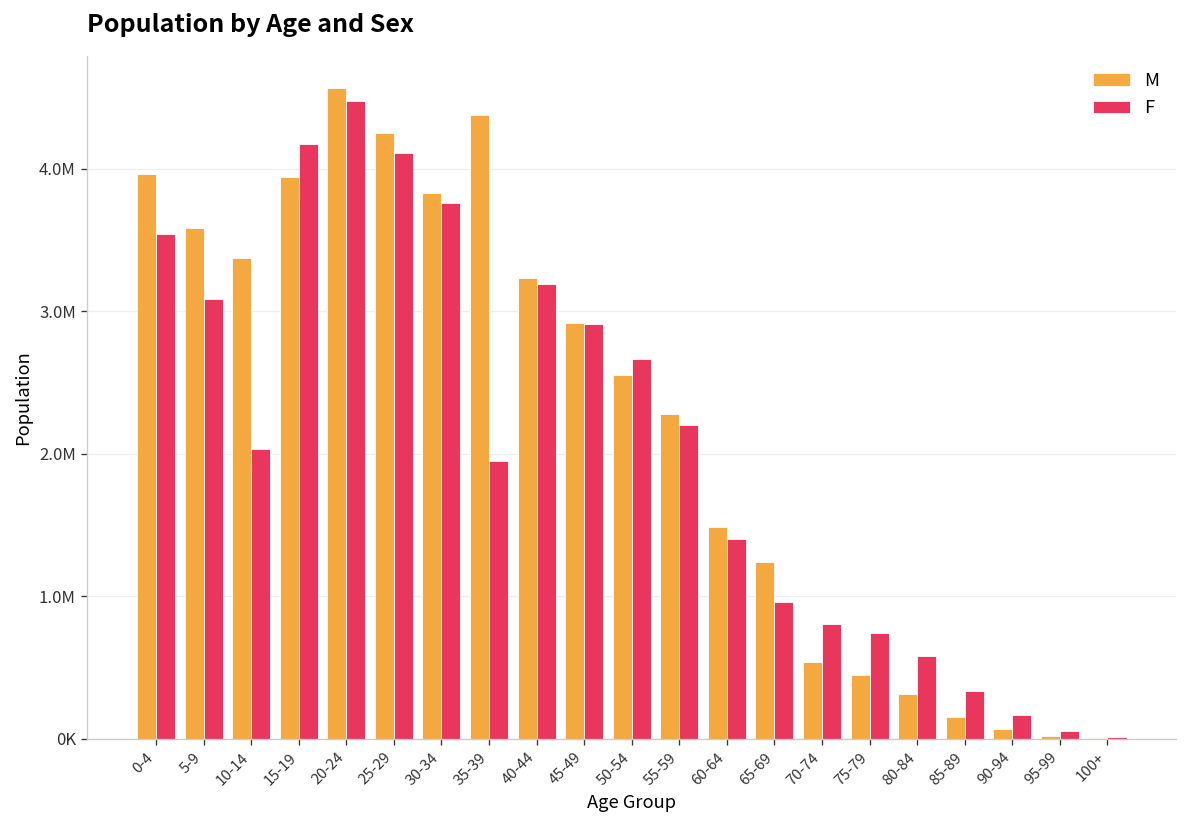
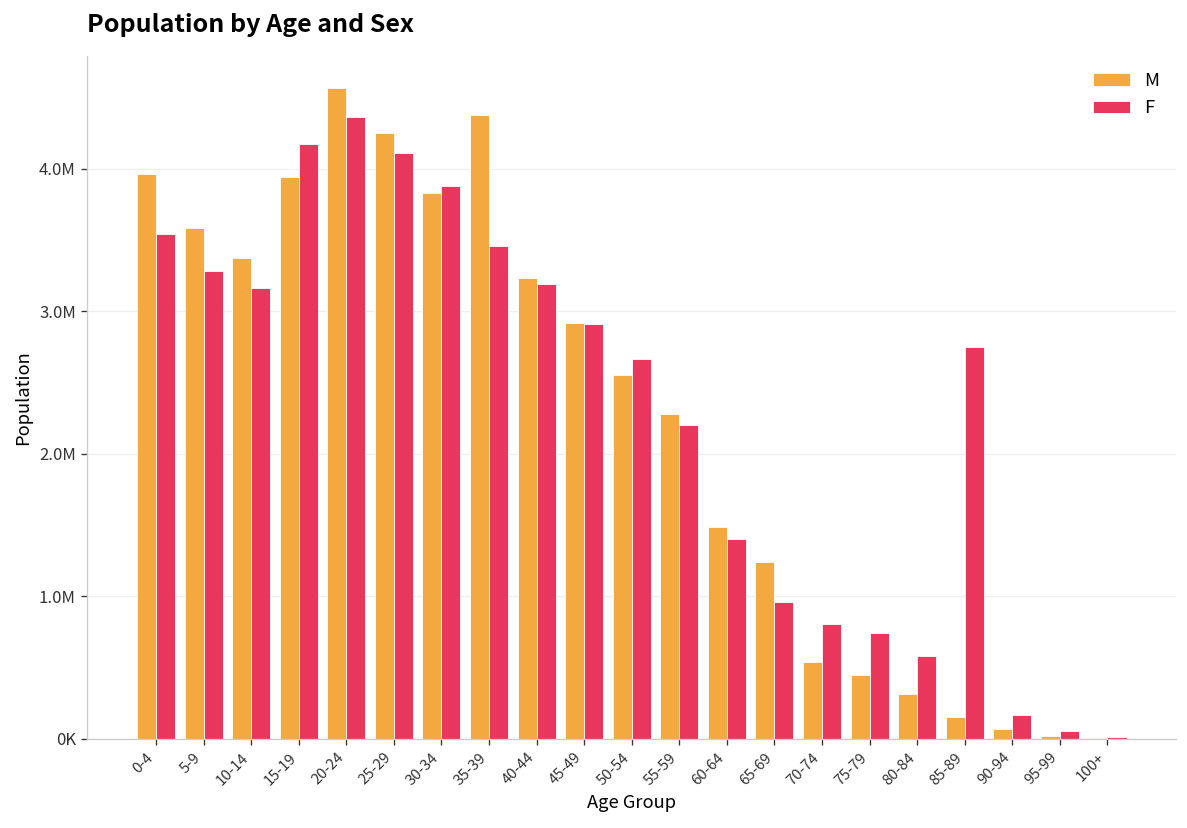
  {
    "M": {
      "0-4": 3970000,
      "5-9": 3590000,
      "10-14": 3370000,
      "15-19": 3940000,
      "20-24": 4560000,
      "25-29": 4250000,
      "30-34": 3830000,
      "35-39": 4380000,
      "40-44": 3240000,
      "45-49": 2920000,
      "50-54": 2560000,
      "55-59": 2280000,
      "60-64": 1490000,
      "65-69": 1240000,
      "70-74": 540000,
      "75-79": 440000,
      "80-84": 310000,
      "85-89": 160000,
      "90-94": 70000
    },
    "F": {
      "0-4": 3540000,
-     "5-9": 3080000,
-     "10-14": 2030000,
+     "5-9": 3280000,
+     "10-14": 3170000,
      "15-19": 4170000,
-     "20-24": 4480000,
+     "20-24": 4360000,
      "25-29": 4110000,
-     "30-34": 3760000,
-     "35-39": 1950000,
+     "30-34": 3880000,
+     "35-39": 3460000,
      "40-44": 3190000,
      "45-49": 2910000,
      "50-54": 2670000,
      "55-59": 2200000,
      "60-64": 1400000,
      "65-69": 960000,
      "70-74": 800000,
      "75-79": 740000,
      "80-84": 580000,
-     "85-89": 330000,
+     "85-89": 2750000,
      "90-94": 170000,
      "95-99": 60000
    }
  }
